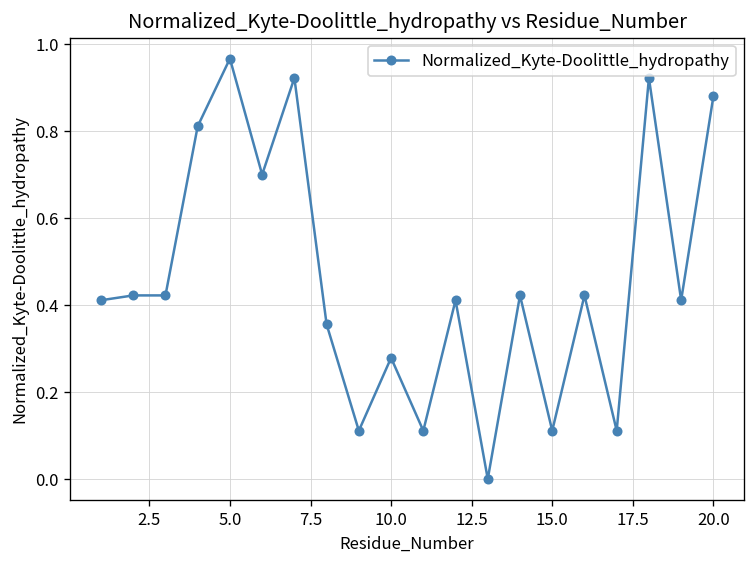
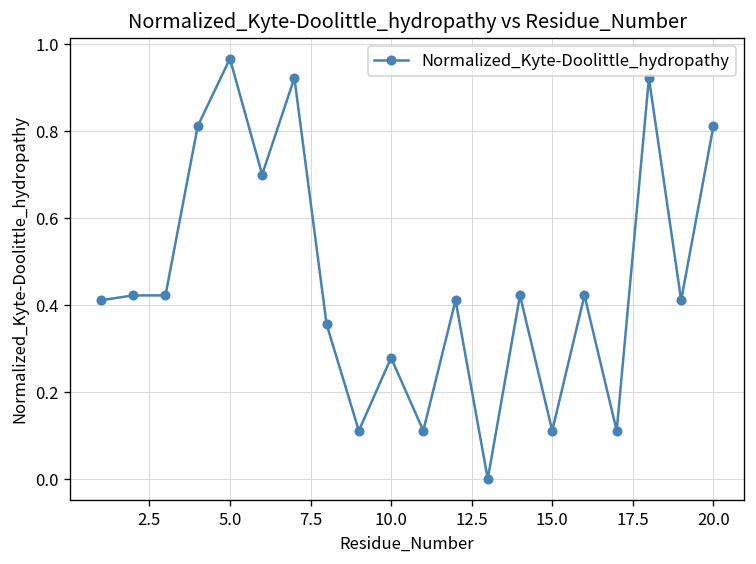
  {
    "5.0": 0.97,
    "10.0": 0.28,
    "15.0": 0.11,
-   "20.0": 0.88
+   "20.0": 0.81
  }
